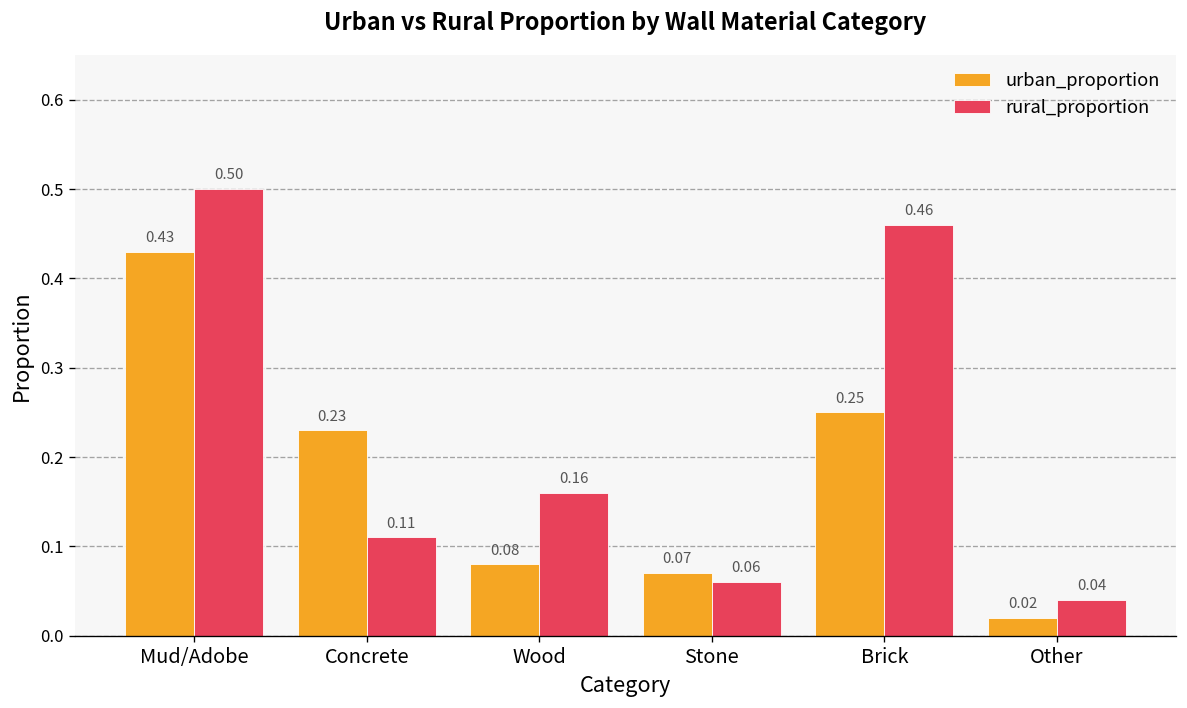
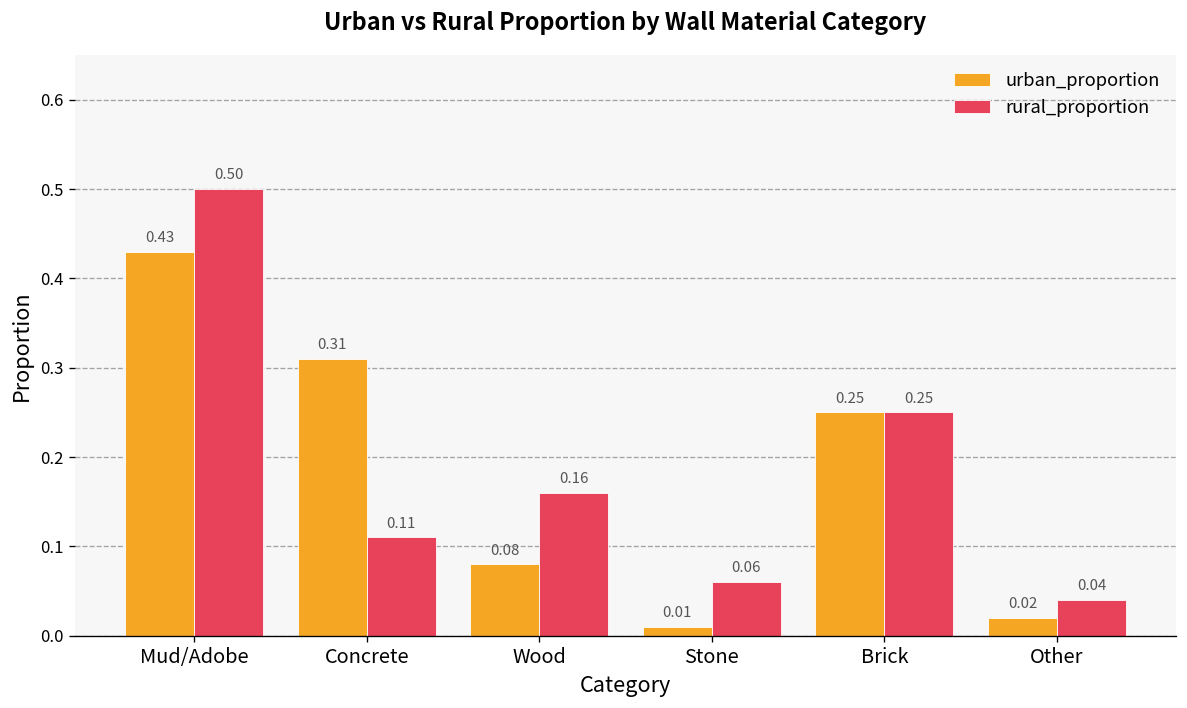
  {
    "urban_proportion": {
      "Mud/Adobe": 0.43,
-     "Concrete": 0.23,
+     "Concrete": 0.31,
      "Wood": 0.08,
-     "Stone": 0.07,
+     "Stone": 0.01,
      "Brick": 0.25,
      "Other": 0.02
    },
    "rural_proportion": {
      "Mud/Adobe": 0.50,
      "Concrete": 0.11,
      "Wood": 0.16,
      "Stone": 0.06,
-     "Brick": 0.46,
+     "Brick": 0.25,
      "Other": 0.04
    }
  }
